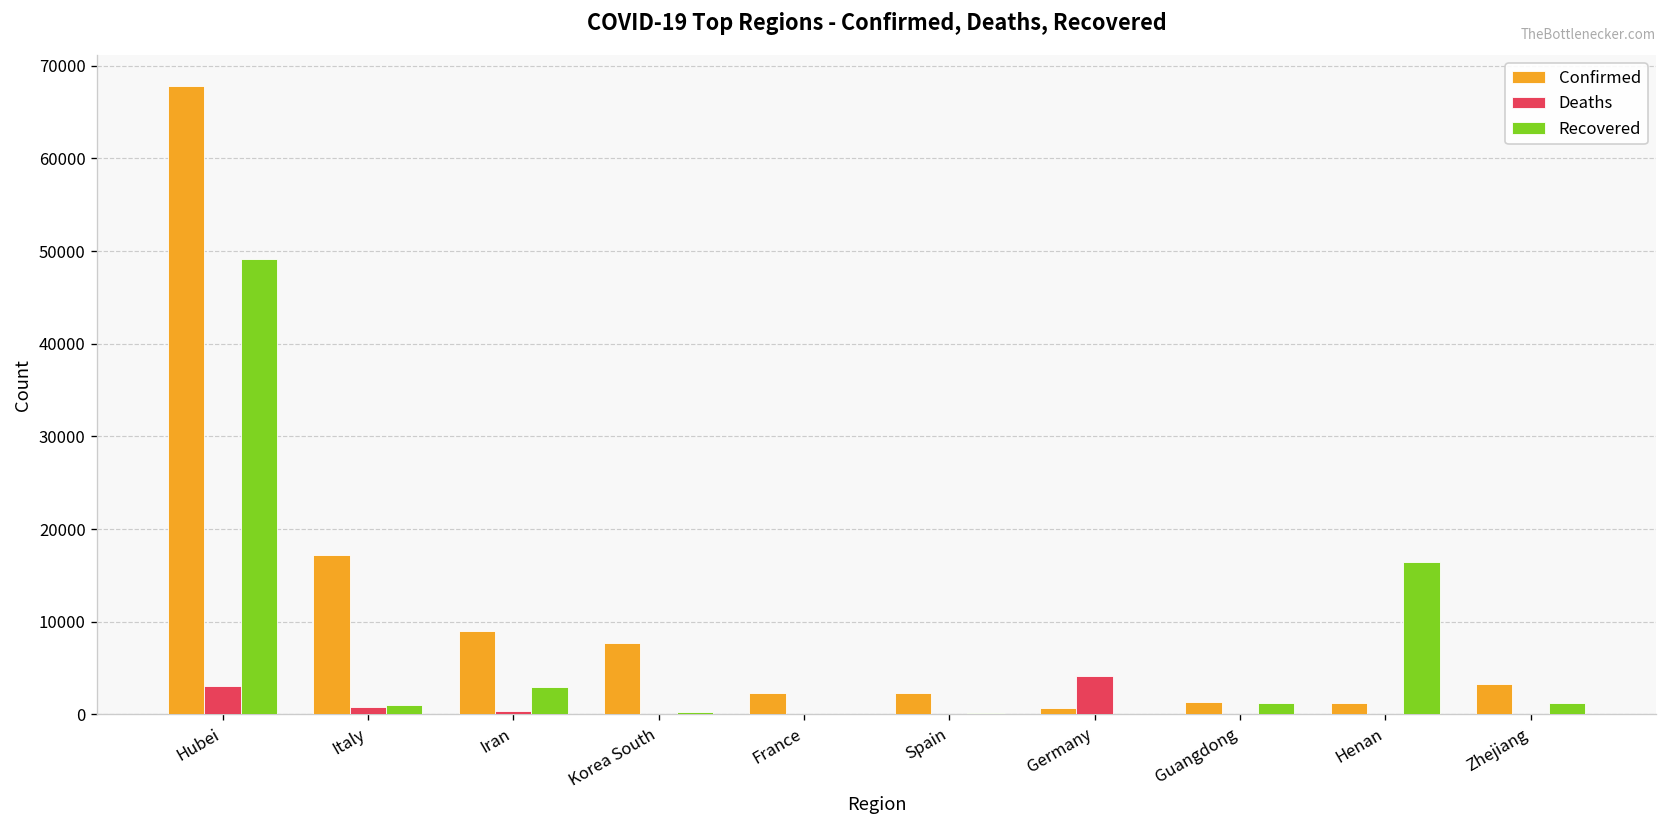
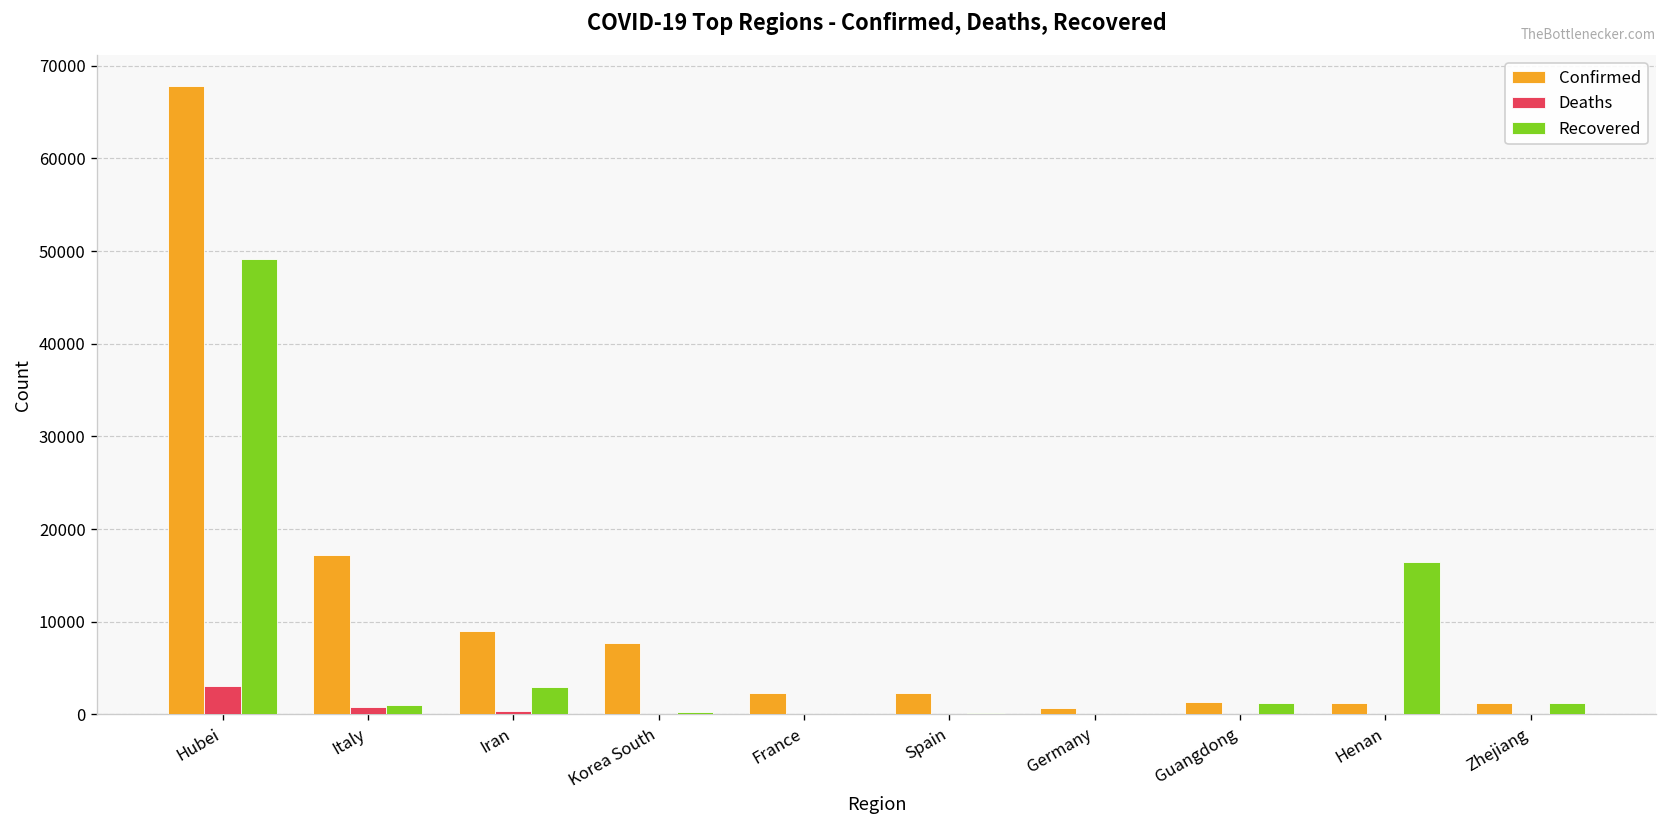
  {
    "Confirmed": {
      "Hubei": 68000,
      "Italy": 17000,
      "Iran": 9000,
      "Korea South": 8000,
      "France": 2000,
      "Spain": 2000,
      "Germany": 1000,
      "Guangdong": 1000,
      "Henan": 1000,
-     "Zhejiang": 3000
+     "Zhejiang": 1000
    },
    "Deaths": {
      "Hubei": 3000,
      "Italy": 1000,
      "Iran": 0,
-     "Germany": 4000
+     "Germany": 0
    },
    "Recovered": {
      "Hubei": 49000,
      "Italy": 1000,
      "Iran": 3000,
      "Guangdong": 1000,
      "Henan": 16000,
      "Zhejiang": 1000
    }
  }
